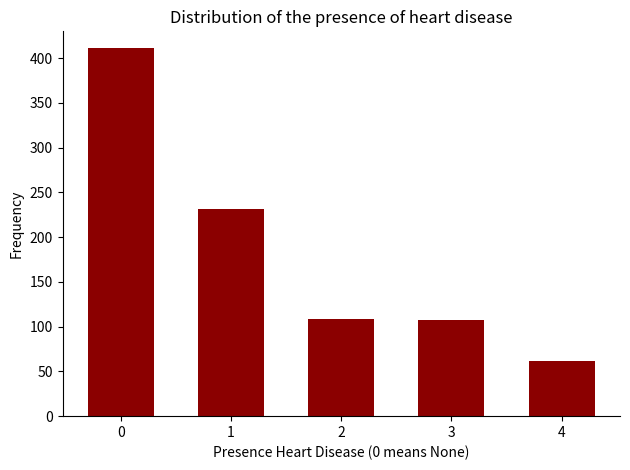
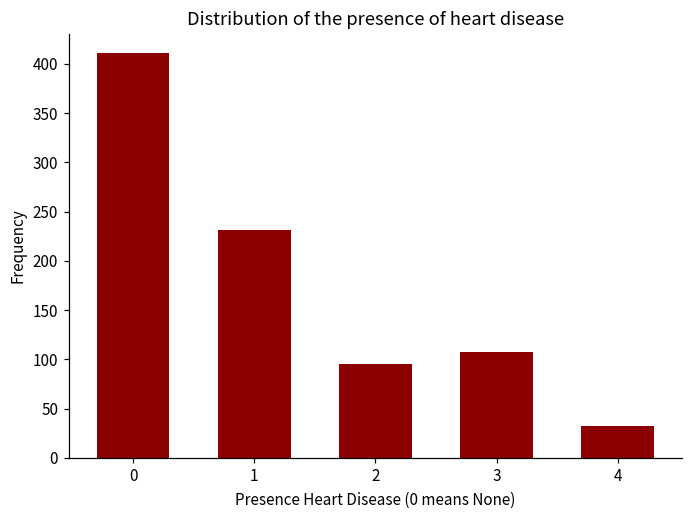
  {
    "0": 410,
    "1": 230,
-   "2": 110,
+   "2": 100,
    "3": 110,
-   "4": 60
+   "4": 30
  }
